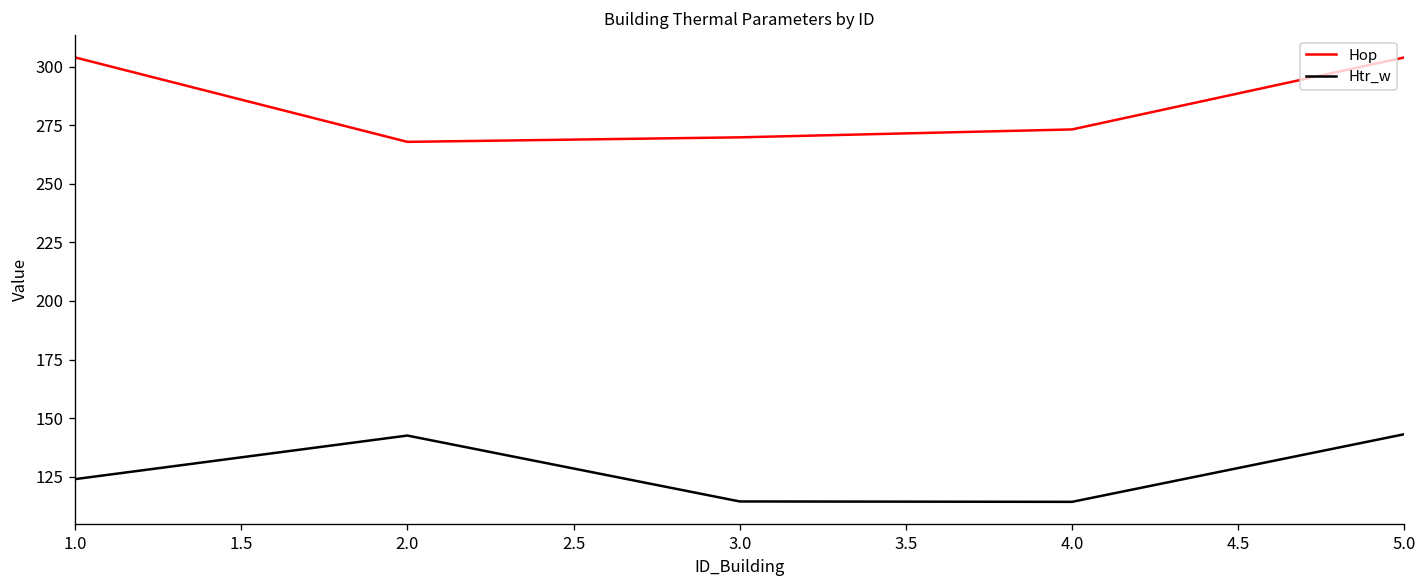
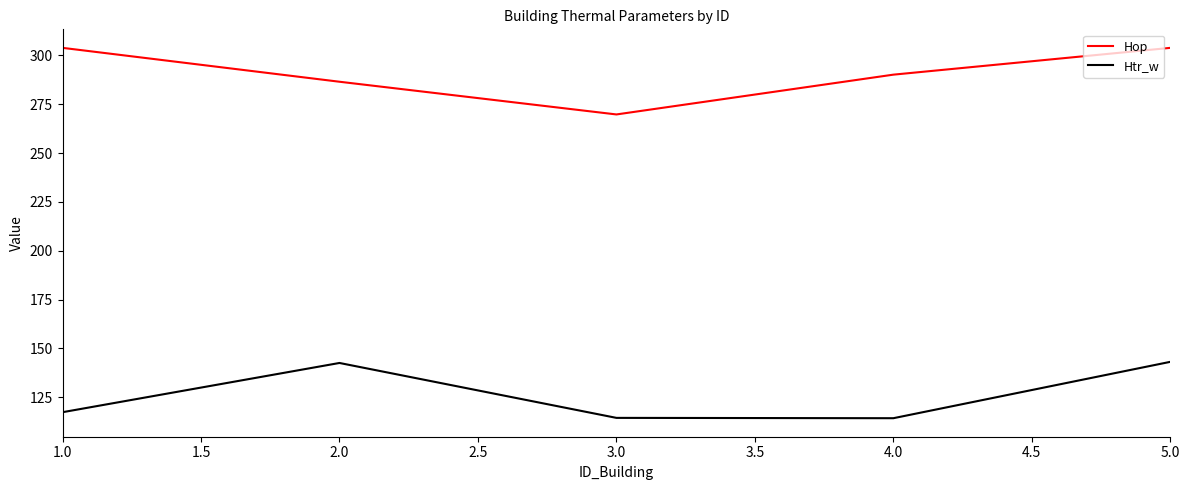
  {
    "Hop": {
      "1.0": 304,
-     "2.0": 268,
+     "2.0": 287,
      "3.0": 270,
-     "4.0": 273,
+     "4.0": 290,
      "5.0": 304
    },
    "Htr_w": {
-     "1.0": 124,
+     "1.0": 117,
      "2.0": 143,
      "3.0": 114,
      "4.0": 114,
      "5.0": 143
    }
  }
